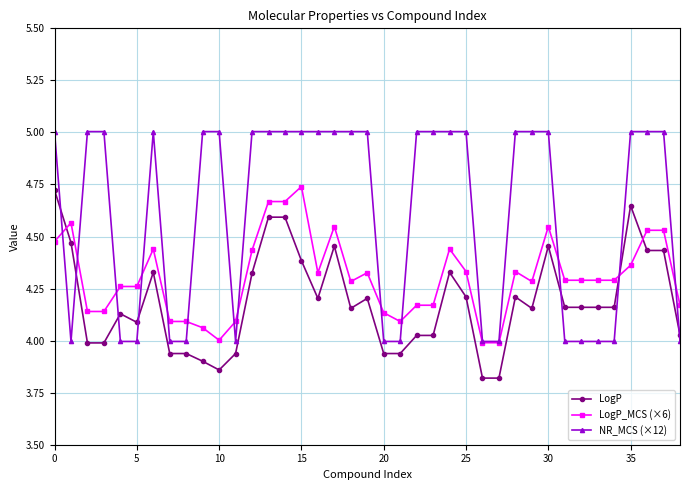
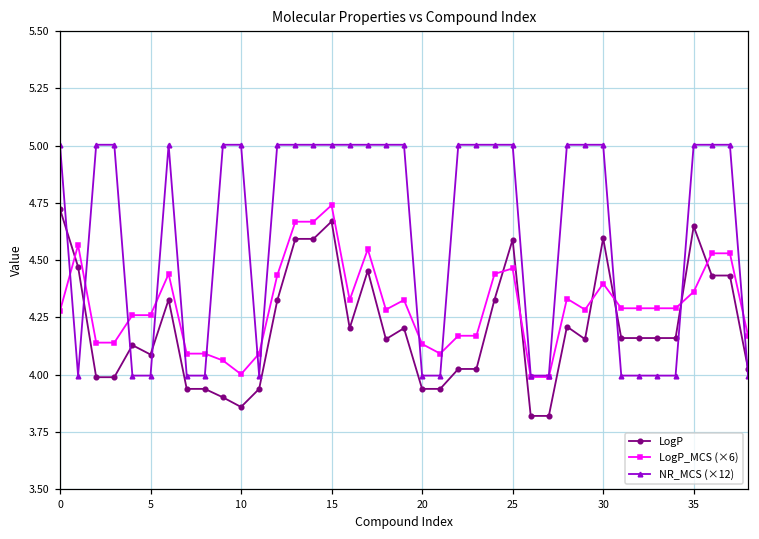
  {
    "LogP": {
      "0": 4.72,
      "5": 4.09,
      "10": 3.86,
-     "15": 4.38,
+     "15": 4.67,
      "20": 3.94,
-     "25": 4.21,
-     "30": 4.45,
+     "25": 4.59,
+     "30": 4.60,
      "35": 4.65
    },
    "LogP_MCS (×6)": {
-     "0": 4.48,
+     "0": 4.28,
      "5": 4.26,
      "10": 4.00,
      "15": 4.74,
      "20": 4.13,
-     "25": 4.33,
-     "30": 4.55,
+     "25": 4.46,
+     "30": 4.40,
      "35": 4.36
    },
    "NR_MCS (×12)": {
      "0": 5.00,
      "5": 4.00,
      "10": 5.00,
      "15": 5.00,
      "20": 4.00,
      "25": 5.00,
      "30": 5.00,
      "35": 5.00
    }
  }
